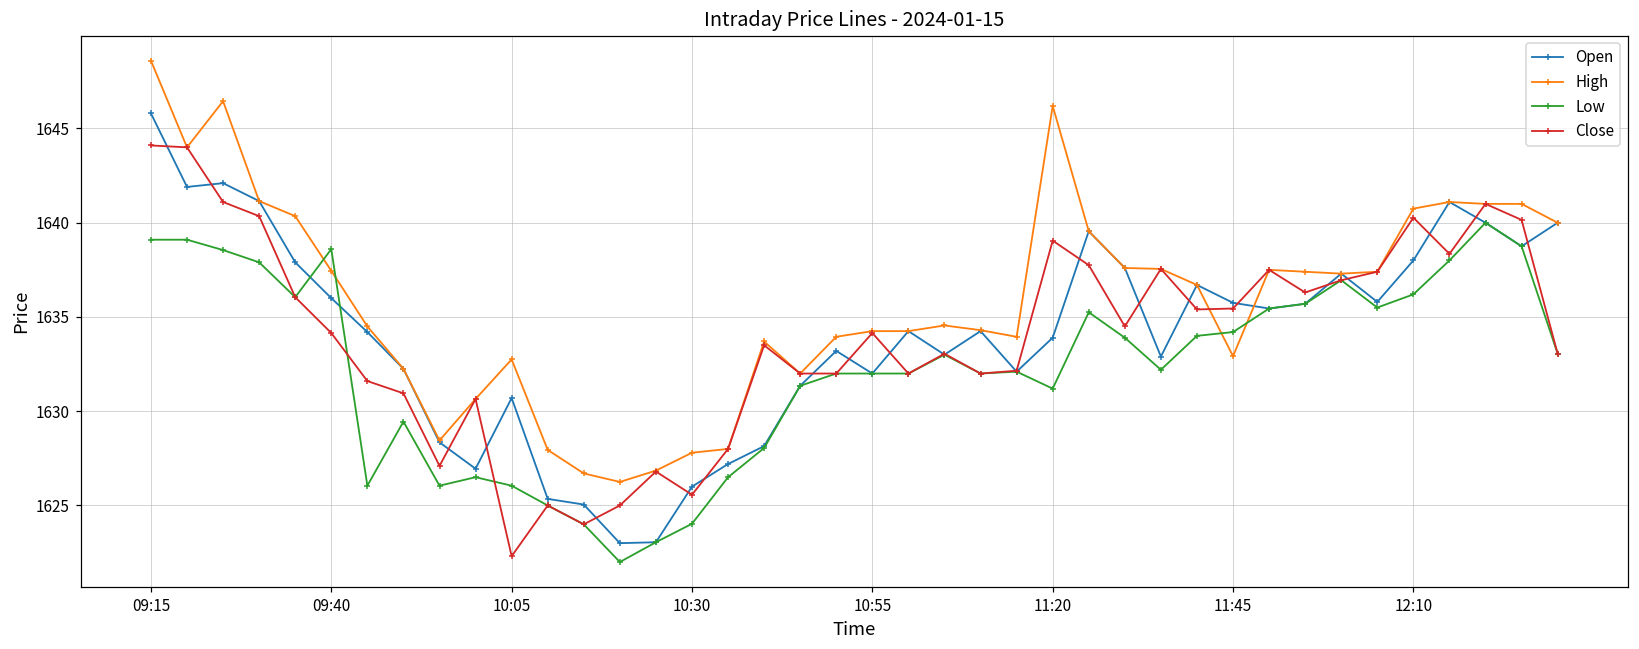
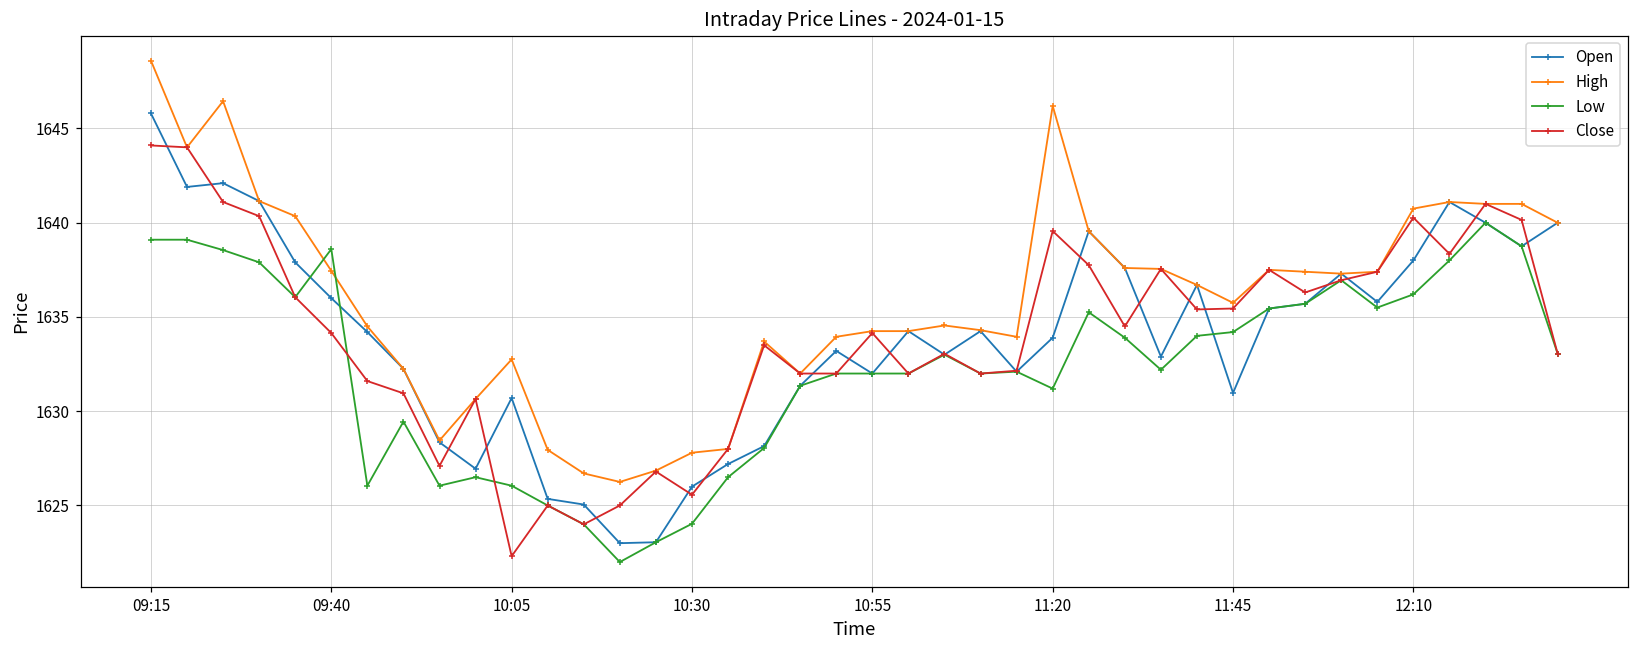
  {
    "Open": {
      "09:15": 1645.8,
      "09:40": 1636.0,
      "10:05": 1630.7,
      "10:30": 1626.0,
      "11:20": 1633.9,
-     "11:45": 1635.8,
+     "11:45": 1631.0,
      "12:10": 1638.0
    },
    "High": {
      "09:15": 1648.6,
      "09:40": 1637.5,
      "10:05": 1632.8,
      "10:30": 1627.8,
      "11:20": 1646.2,
-     "11:45": 1632.9,
+     "11:45": 1635.8,
      "12:10": 1640.8
    },
    "Low": {
      "09:15": 1639.1,
      "09:40": 1638.6,
      "10:05": 1626.1,
      "10:30": 1624.0,
      "11:20": 1631.2,
      "11:45": 1634.2,
      "12:10": 1636.2
    },
    "Close": {
      "09:15": 1644.1,
      "09:40": 1634.2,
      "10:05": 1622.3,
      "10:30": 1625.6,
-     "11:20": 1639.1,
+     "11:20": 1639.6,
      "11:45": 1635.5,
      "12:10": 1640.3
    }
  }
